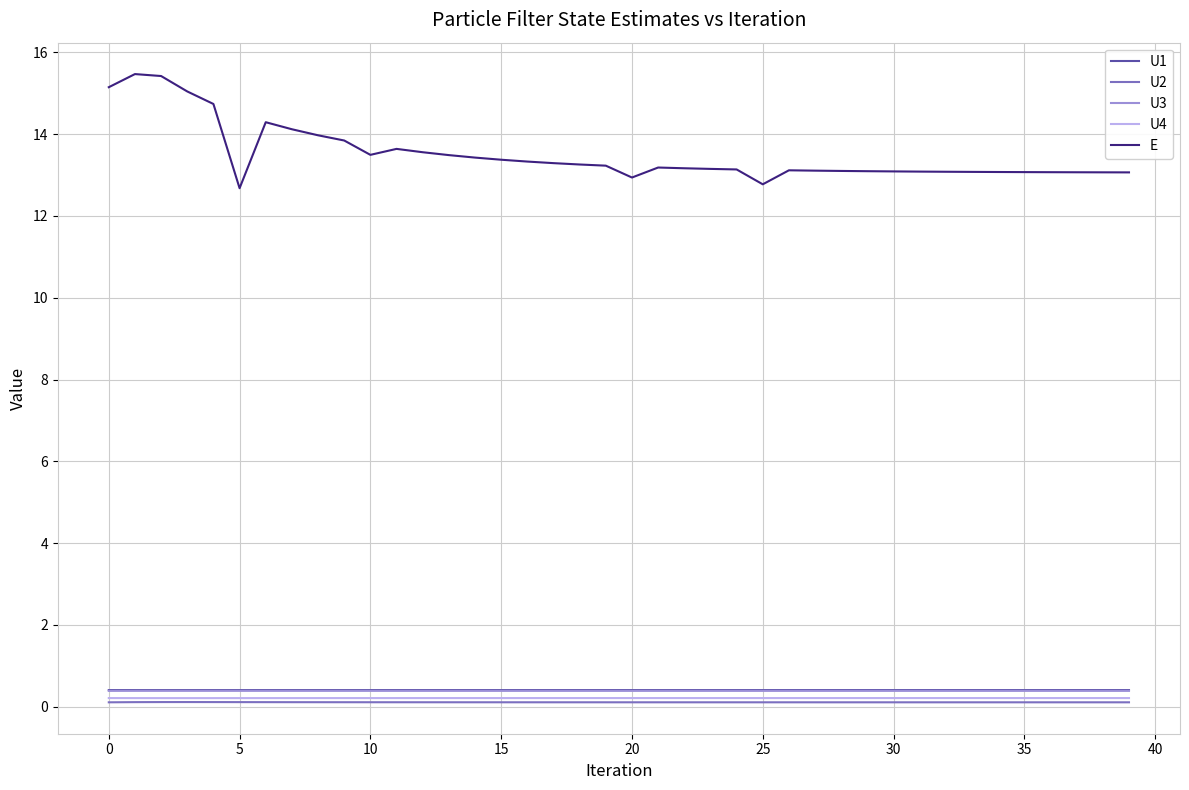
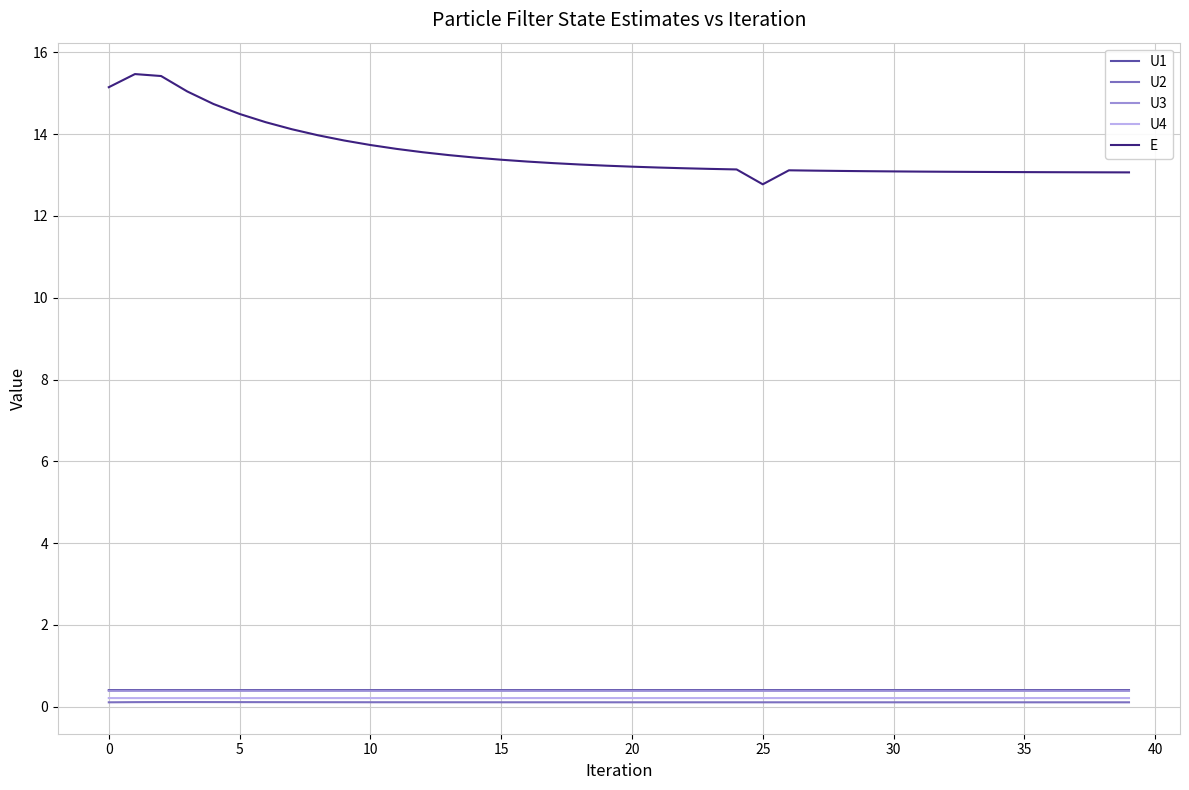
  {
    "E": {
      "0": 15.1,
-     "5": 12.7,
-     "10": 13.5,
+     "5": 14.5,
+     "10": 13.7,
      "15": 13.4,
-     "20": 12.9,
+     "20": 13.2,
      "25": 12.8,
      "30": 13.1,
      "35": 13.1
    }
  }
